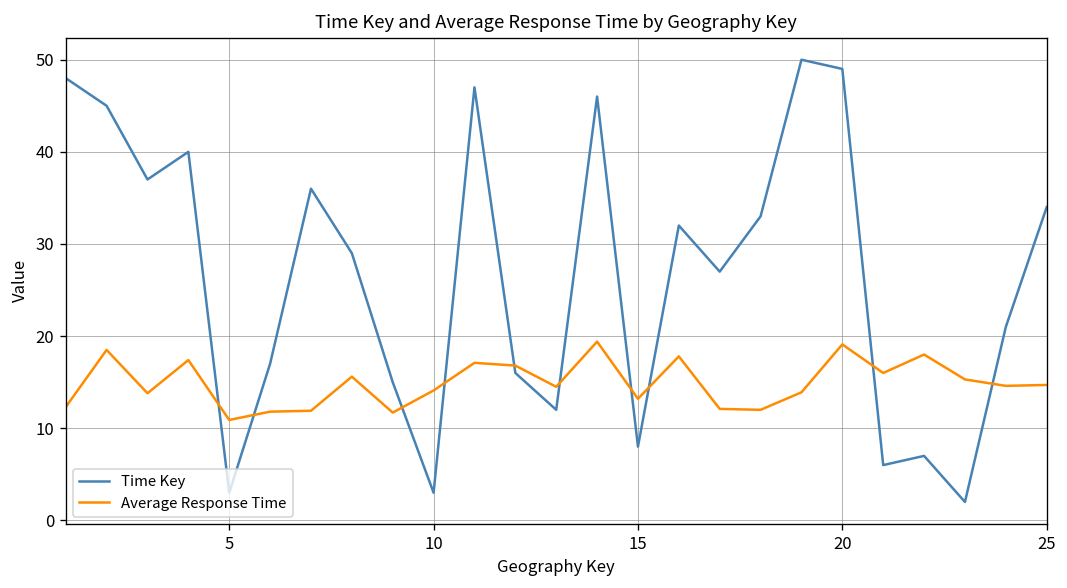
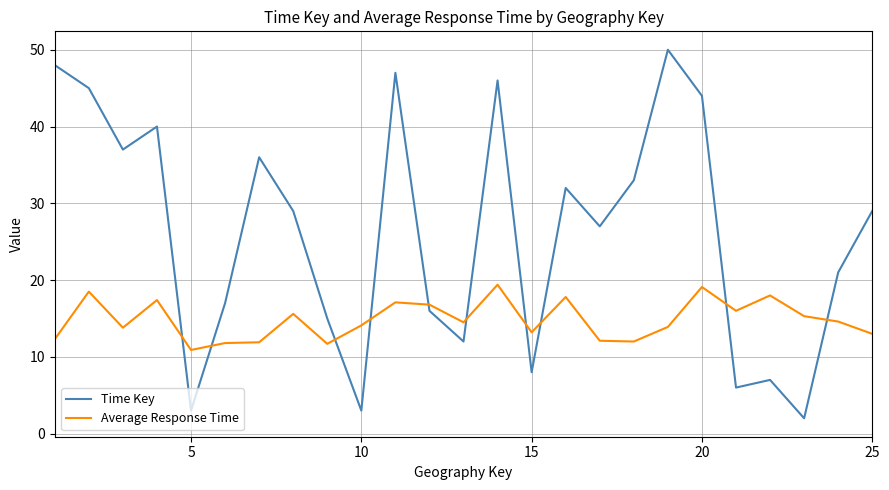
  {
    "Time Key": {
      "10": 3,
      "15": 8,
-     "20": 49,
-     "25": 34
+     "20": 44,
+     "25": 29
    },
    "Average Response Time": {
      "5": 11,
      "10": 14,
      "15": 13,
      "20": 19,
-     "25": 15
+     "25": 13
    }
  }
